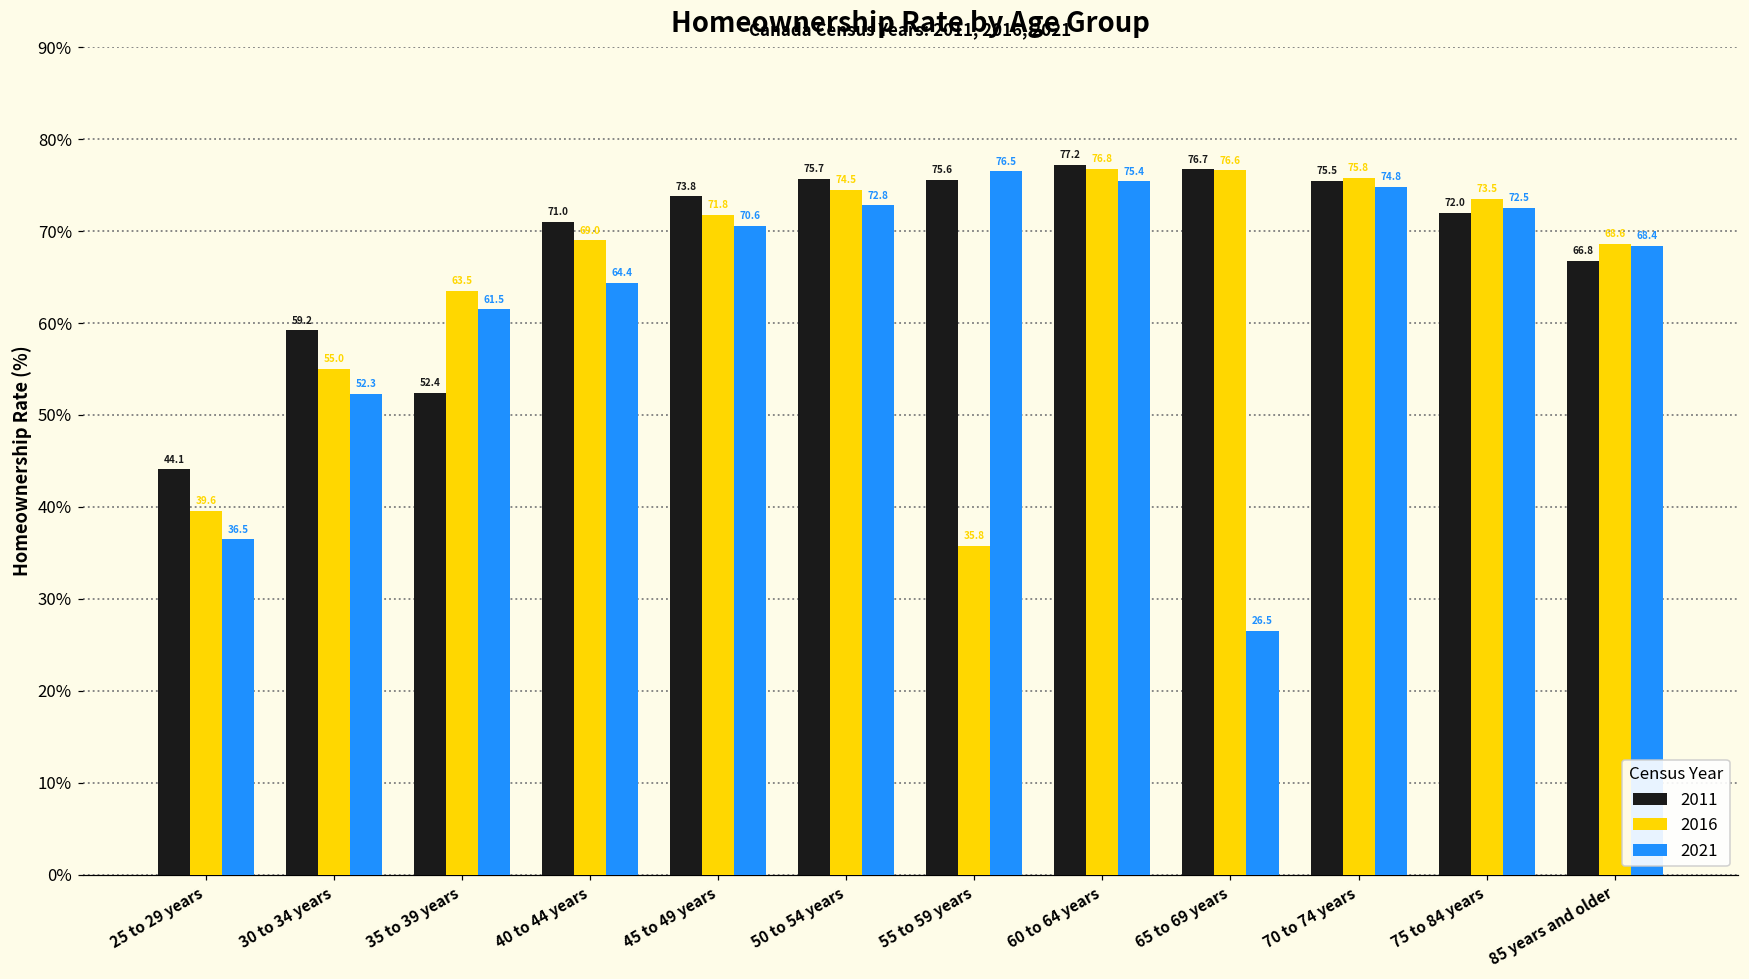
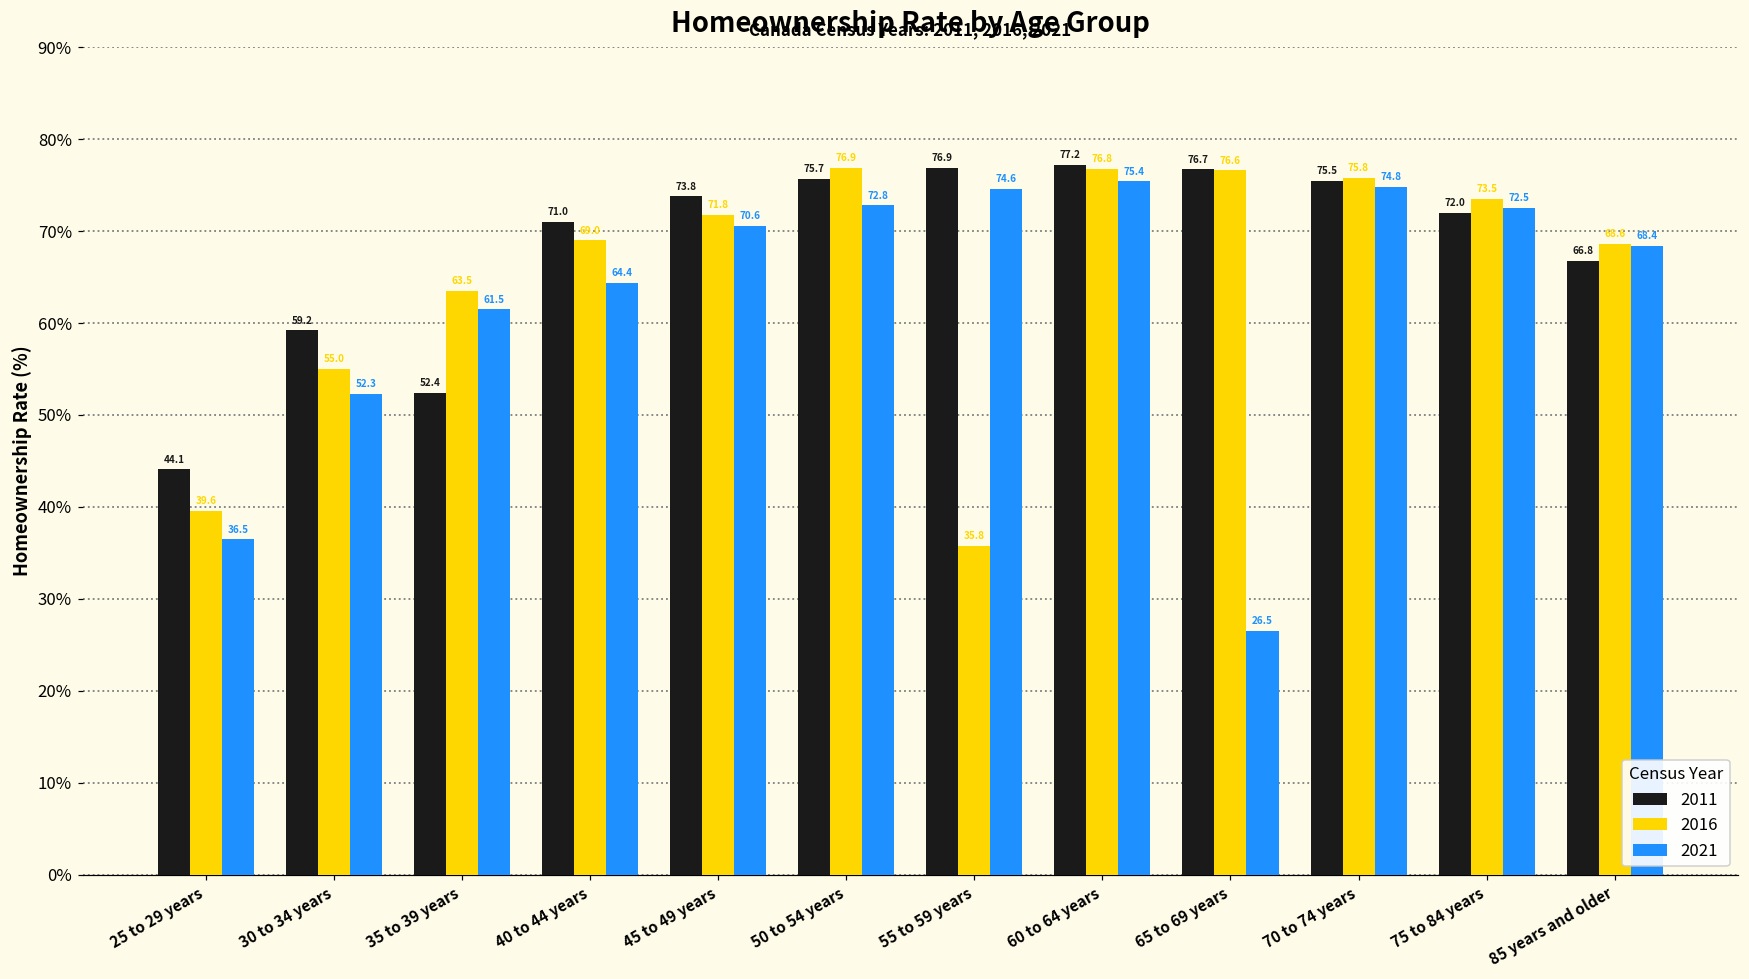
  {
    "2011": {
      "25 to 29 years": 44.1,
      "30 to 34 years": 59.2,
      "35 to 39 years": 52.4,
      "40 to 44 years": 71.0,
      "45 to 49 years": 73.8,
      "50 to 54 years": 75.7,
-     "55 to 59 years": 75.6,
+     "55 to 59 years": 76.9,
      "60 to 64 years": 77.2,
      "65 to 69 years": 76.7,
      "70 to 74 years": 75.5,
      "75 to 84 years": 72.0,
      "85 years and older": 66.8
    },
    "2016": {
      "25 to 29 years": 39.6,
      "30 to 34 years": 55.0,
      "35 to 39 years": 63.5,
      "40 to 44 years": 69.0,
      "45 to 49 years": 71.8,
-     "50 to 54 years": 74.5,
+     "50 to 54 years": 76.9,
      "55 to 59 years": 35.8,
      "60 to 64 years": 76.8,
      "65 to 69 years": 76.6,
      "70 to 74 years": 75.8,
      "75 to 84 years": 73.5,
      "85 years and older": 68.6
    },
    "2021": {
      "25 to 29 years": 36.5,
      "30 to 34 years": 52.3,
      "35 to 39 years": 61.5,
      "40 to 44 years": 64.4,
      "45 to 49 years": 70.6,
      "50 to 54 years": 72.8,
-     "55 to 59 years": 76.5,
+     "55 to 59 years": 74.6,
      "60 to 64 years": 75.4,
      "65 to 69 years": 26.5,
      "70 to 74 years": 74.8,
      "75 to 84 years": 72.5,
      "85 years and older": 68.4
    }
  }
